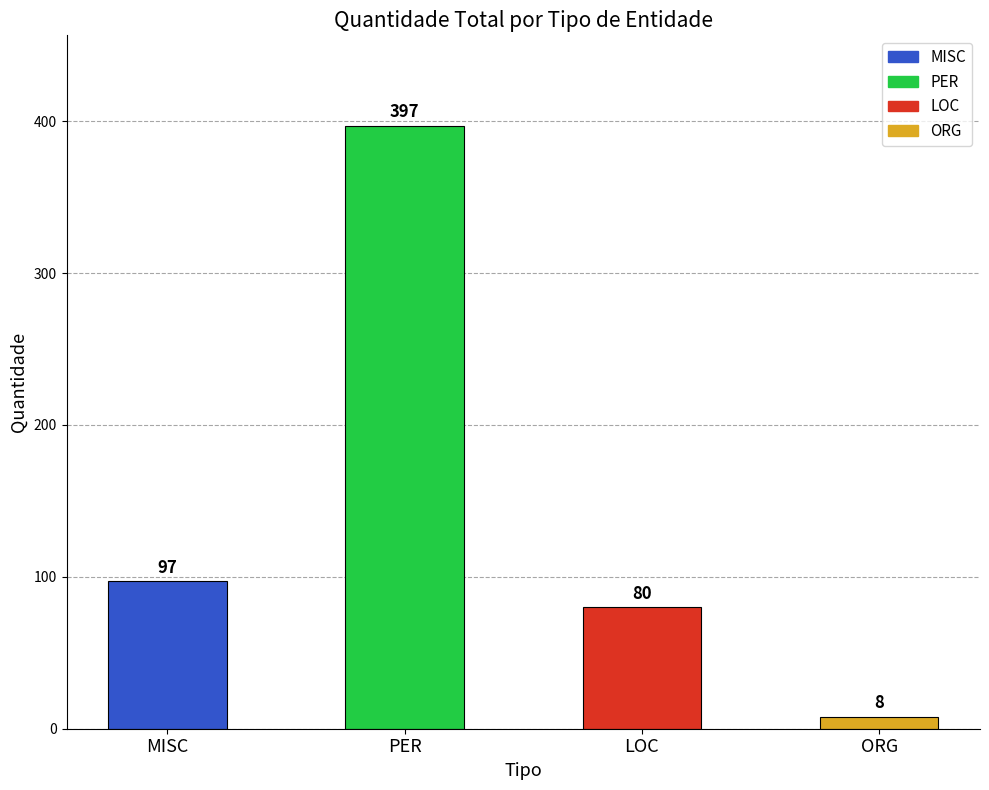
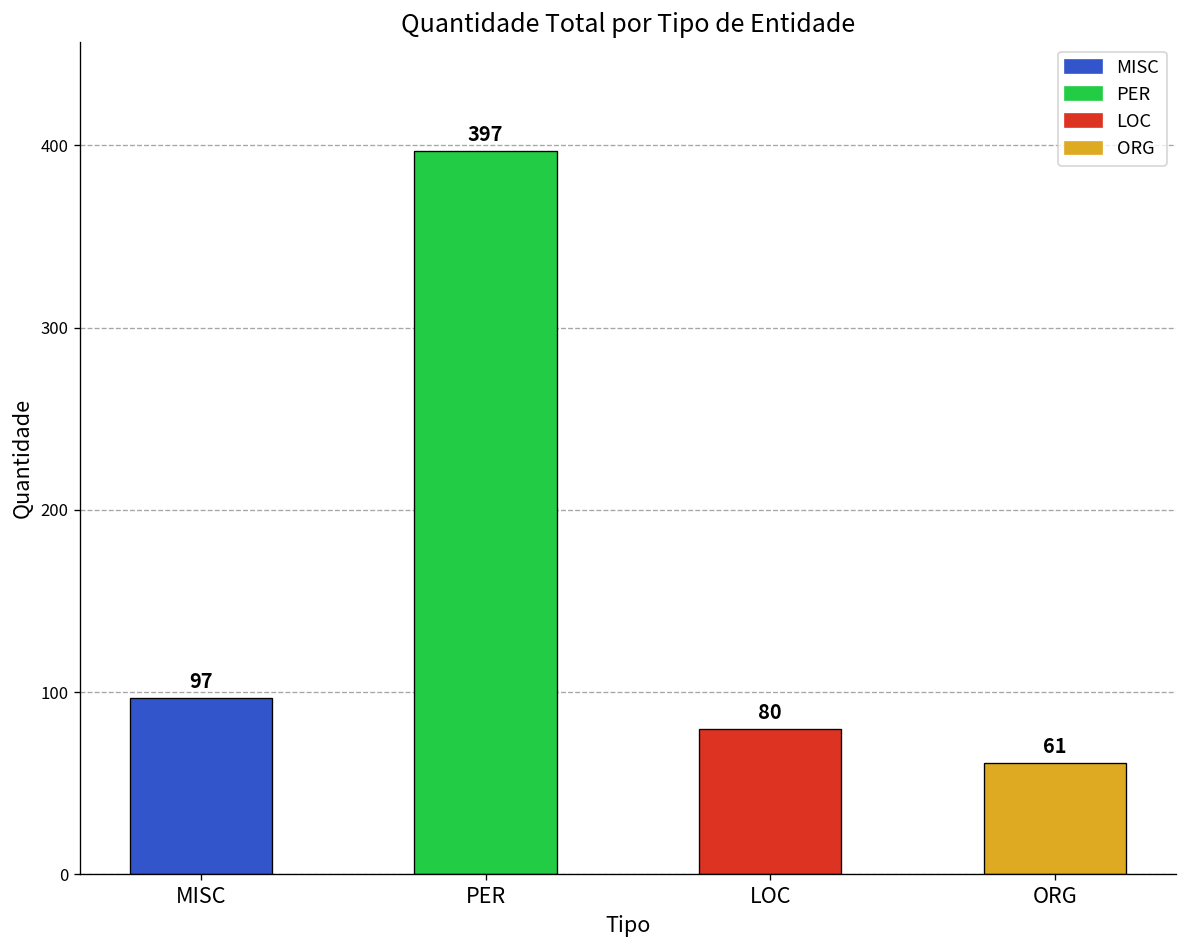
  {
    "MISC": 97,
    "PER": 397,
    "LOC": 80,
-   "ORG": 8
+   "ORG": 61
  }
